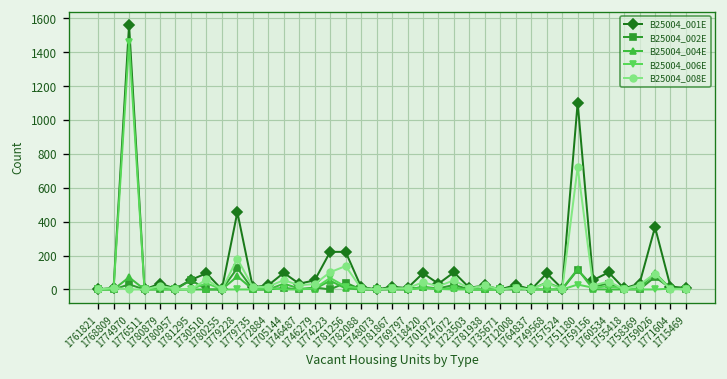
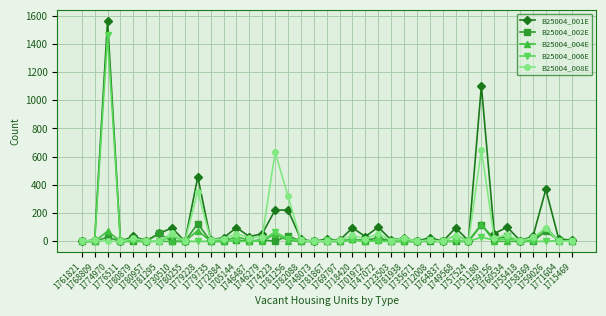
  {
    "B25004_008E": {
      "1774970": 0,
      "1730510": 60,
-     "1779228": 180,
+     "1779228": 350,
      "1705144": 60,
      "1746279": 30,
-     "1774223": 100,
-     "1781256": 140,
+     "1774223": 630,
+     "1781256": 320,
      "1718420": 40,
      "1747072": 50,
-     "1751180": 720
+     "1751180": 650
    }
  }
